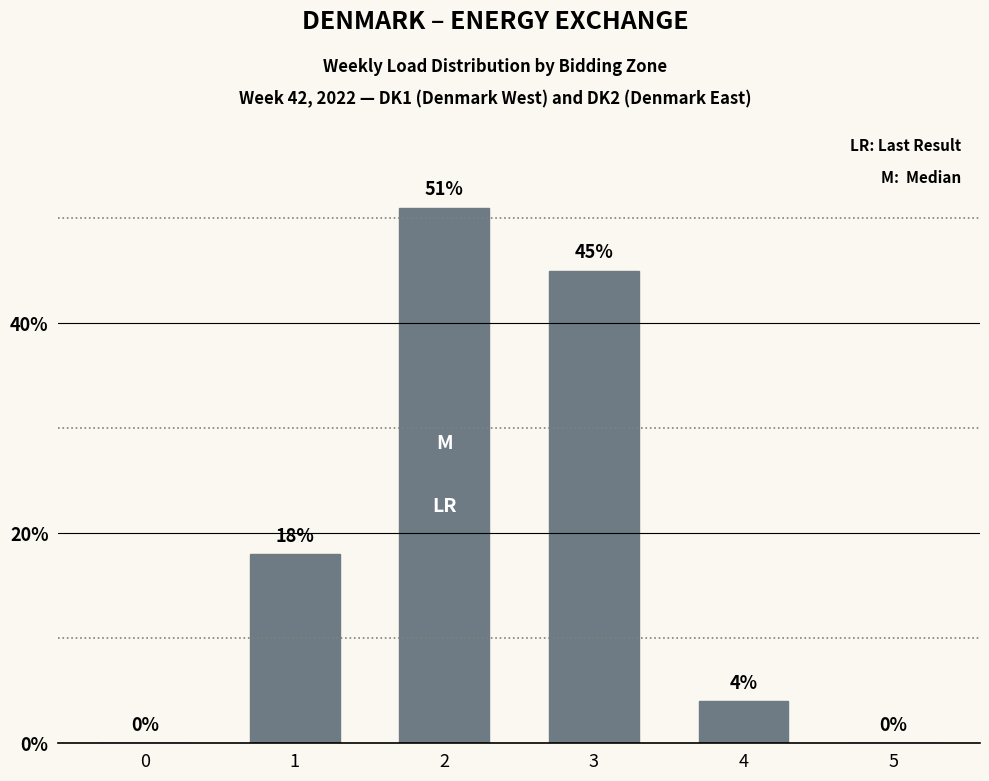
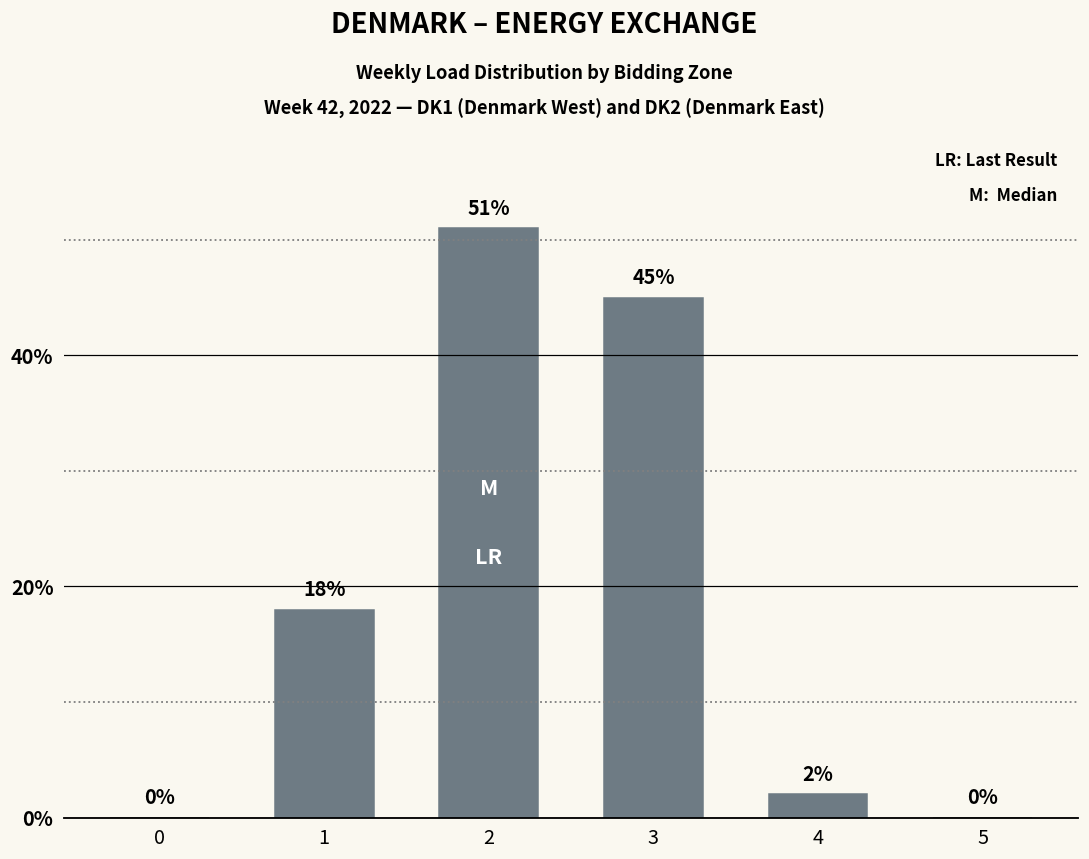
  {
    "0": "0%",
    "1": "18%",
    "2": "51%",
    "3": "45%",
-   "4": "4%",
+   "4": "2%",
    "5": "0%"
  }
